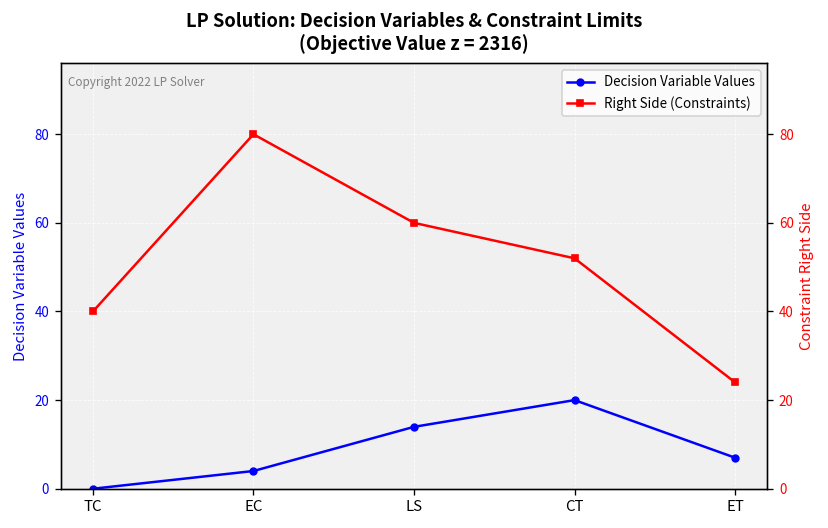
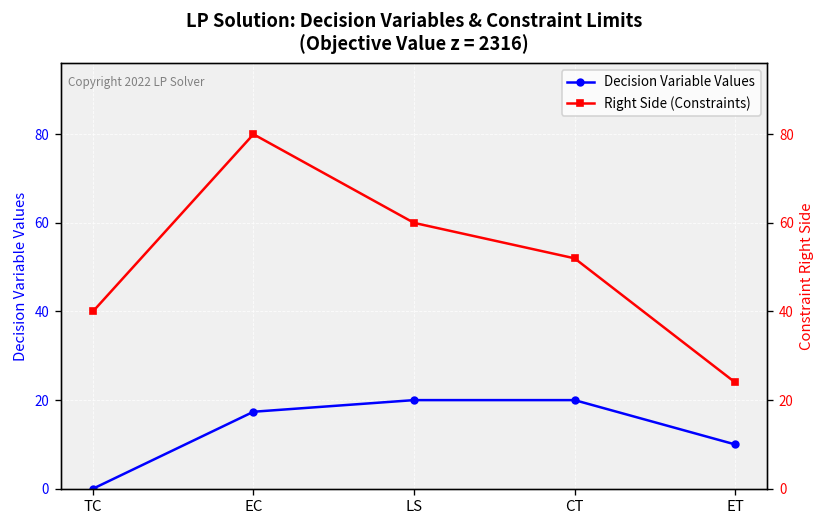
  {
    "Decision Variable Values": {
      "TC": 0,
-     "EC": 4,
-     "LS": 14,
+     "EC": 17,
+     "LS": 20,
      "CT": 20,
-     "ET": 7
+     "ET": 10
    },
    "Right Side (Constraints)": {
      "TC": 40,
      "EC": 80,
      "LS": 60,
      "CT": 52,
      "ET": 24
    }
  }
